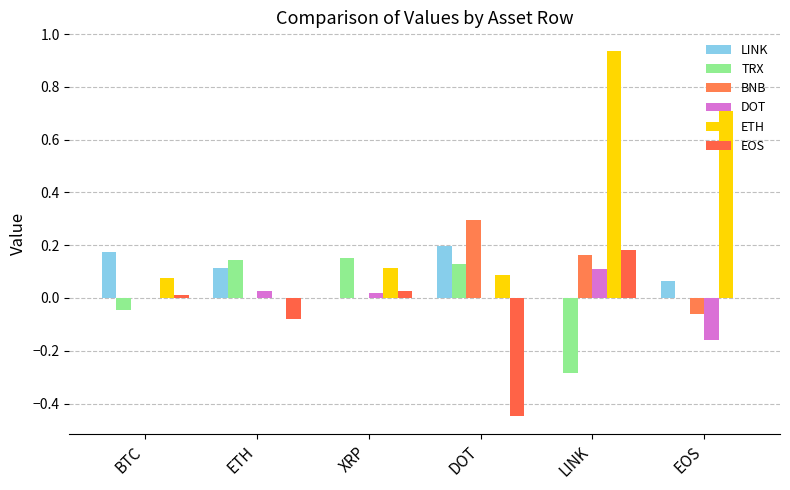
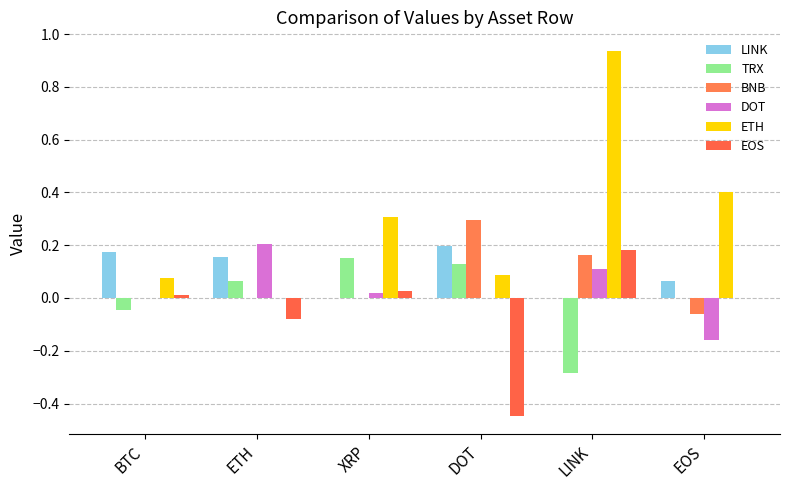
  {
    "LINK": {
      "BTC": 0.18,
-     "ETH": 0.11,
+     "ETH": 0.15,
      "XRP": 0.00,
      "DOT": 0.20,
      "LINK": 0.00,
      "EOS": 0.07
    },
    "TRX": {
      "BTC": -0.05,
-     "ETH": 0.14,
+     "ETH": 0.06,
      "XRP": 0.15,
      "DOT": 0.13,
      "LINK": -0.29,
      "EOS": 0.00
    },
    "DOT": {
      "BTC": 0.00,
-     "ETH": 0.03,
+     "ETH": 0.21,
      "XRP": 0.02,
      "DOT": 0.00,
      "LINK": 0.11,
      "EOS": -0.16
    },
    "ETH": {
      "BTC": 0.08,
      "ETH": 0.00,
-     "XRP": 0.11,
+     "XRP": 0.31,
      "DOT": 0.09,
      "LINK": 0.94,
-     "EOS": 0.71
+     "EOS": 0.40
    }
  }
